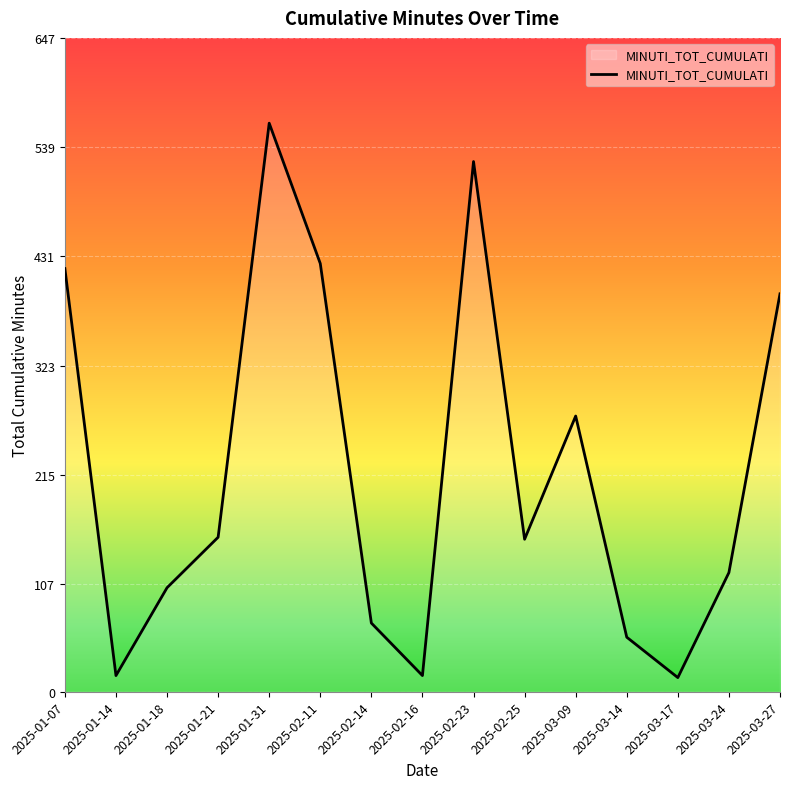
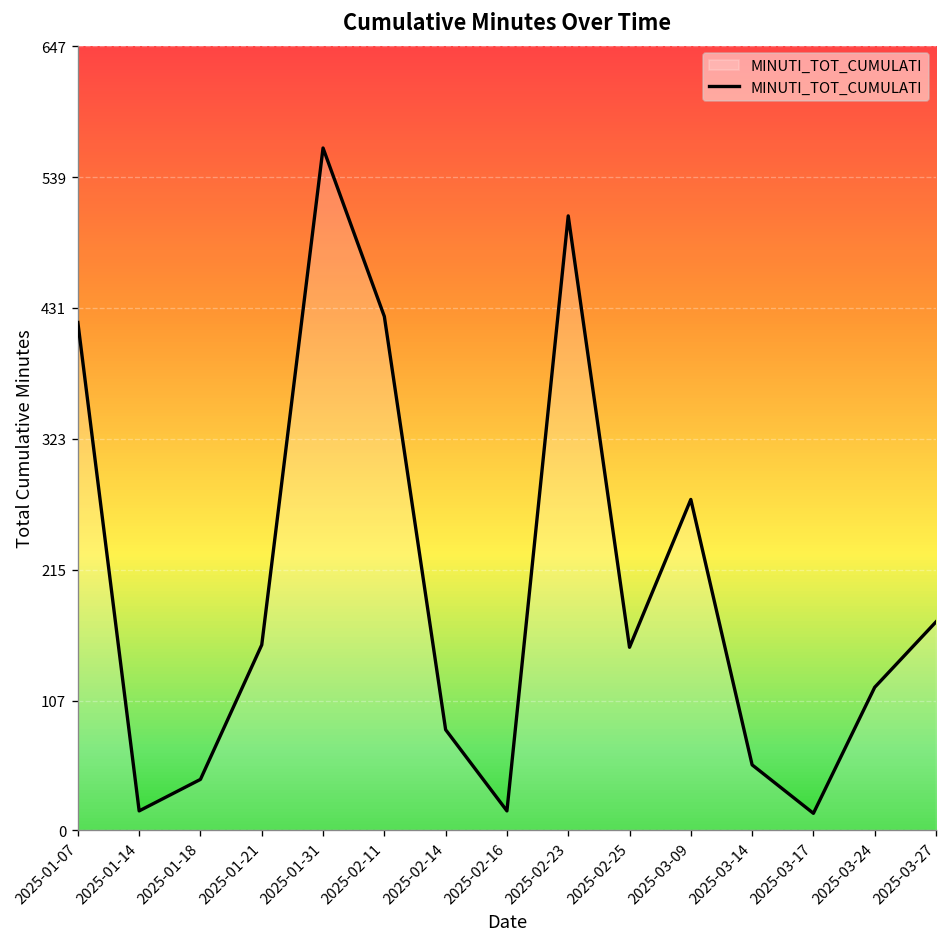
  {
    "2025-01-07": 419,
    "2025-01-14": 16,
-   "2025-01-18": 103,
+   "2025-01-18": 42,
    "2025-01-21": 153,
    "2025-01-31": 563,
    "2025-02-11": 424,
-   "2025-02-14": 68,
+   "2025-02-14": 83,
    "2025-02-16": 16,
-   "2025-02-23": 525,
+   "2025-02-23": 507,
    "2025-02-25": 151,
    "2025-03-09": 273,
    "2025-03-14": 54,
    "2025-03-17": 14,
    "2025-03-24": 118,
-   "2025-03-27": 394
+   "2025-03-27": 172
  }
